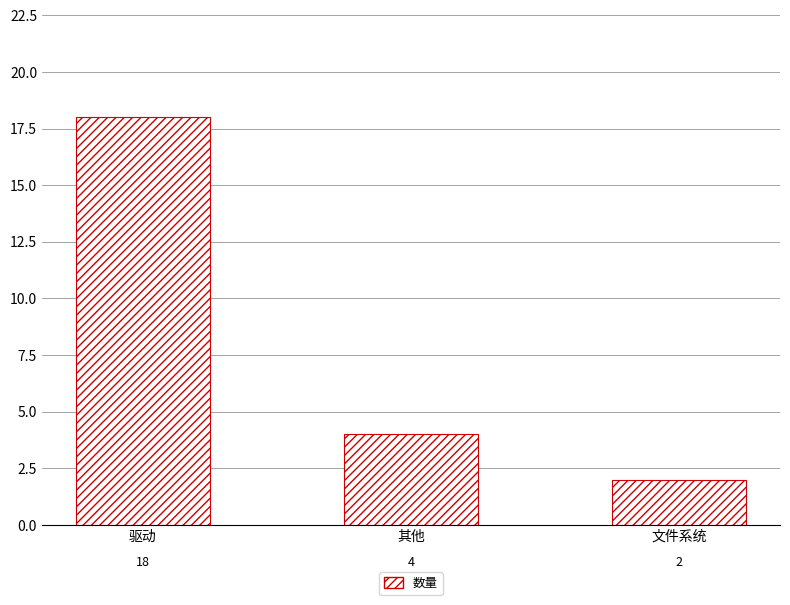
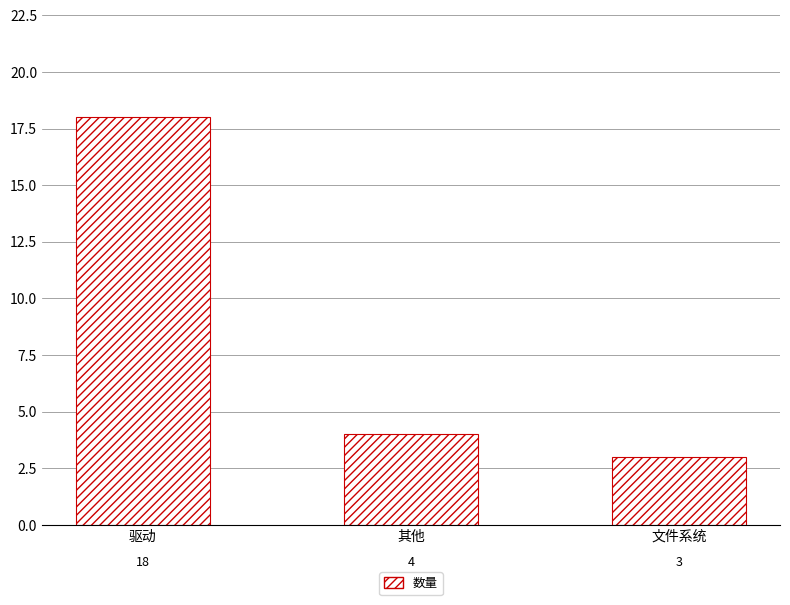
  {
-   "文件系统": 2
+   "文件系统": 3
  }
